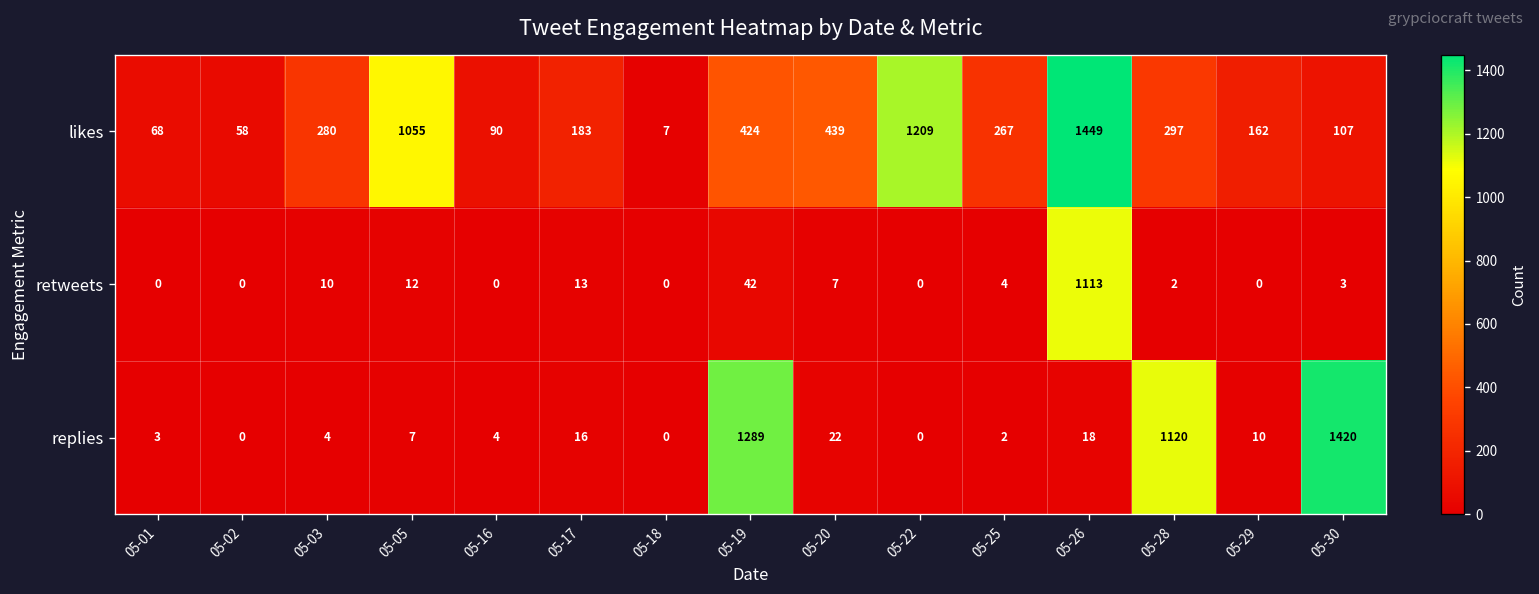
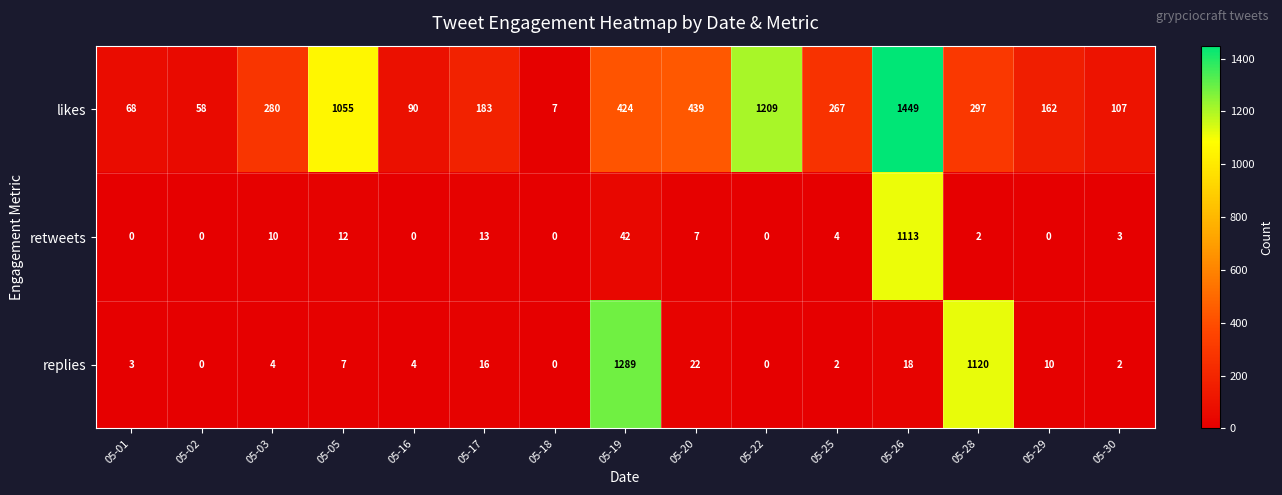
  {
    "likes": {
      "05-01": 68,
      "05-02": 58,
      "05-03": 280,
      "05-05": 1055,
      "05-16": 90,
      "05-17": 183,
      "05-18": 7,
      "05-19": 424,
      "05-20": 439,
      "05-22": 1209,
      "05-25": 267,
      "05-26": 1449,
      "05-28": 297,
      "05-29": 162,
      "05-30": 107
    },
    "retweets": {
      "05-01": 0,
      "05-02": 0,
      "05-03": 10,
      "05-05": 12,
      "05-16": 0,
      "05-17": 13,
      "05-18": 0,
      "05-19": 42,
      "05-20": 7,
      "05-22": 0,
      "05-25": 4,
      "05-26": 1113,
      "05-28": 2,
      "05-29": 0,
      "05-30": 3
    },
    "replies": {
      "05-01": 3,
      "05-02": 0,
      "05-03": 4,
      "05-05": 7,
      "05-16": 4,
      "05-17": 16,
      "05-18": 0,
      "05-19": 1289,
      "05-20": 22,
      "05-22": 0,
      "05-25": 2,
      "05-26": 18,
      "05-28": 1120,
      "05-29": 10,
-     "05-30": 1420
+     "05-30": 2
    }
  }
